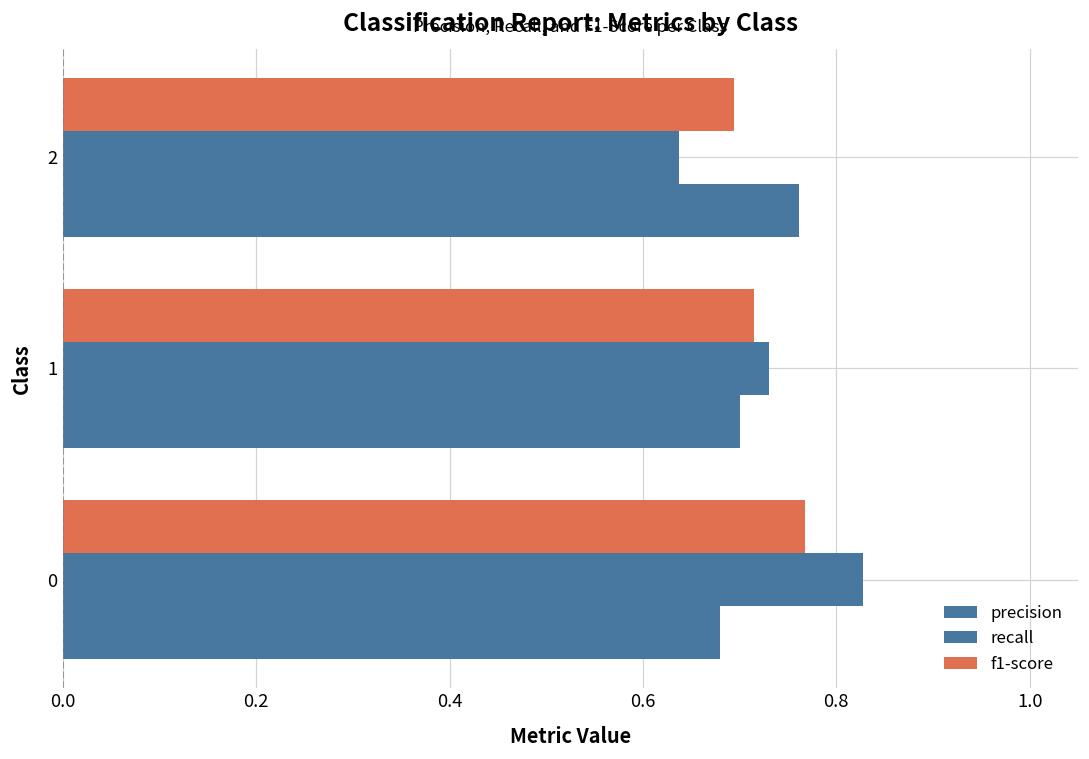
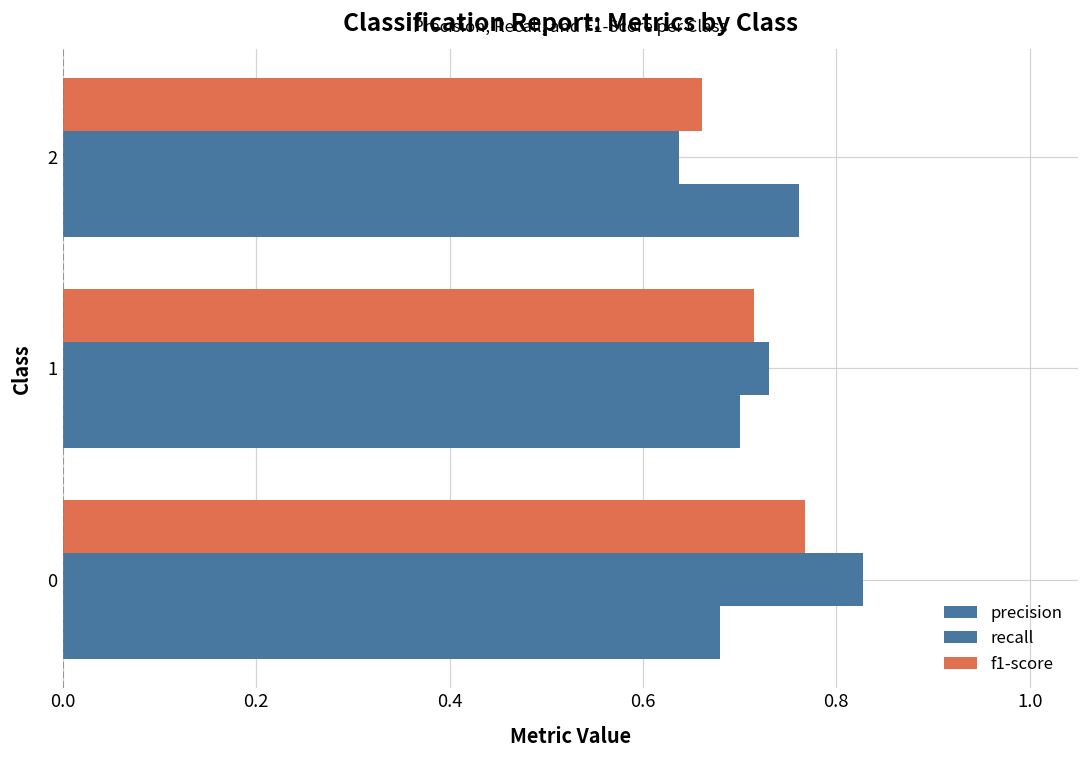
  {
    "f1-score": {
-     "2": 0.69,
+     "2": 0.66,
      "1": 0.72,
      "0": 0.77
    }
  }
